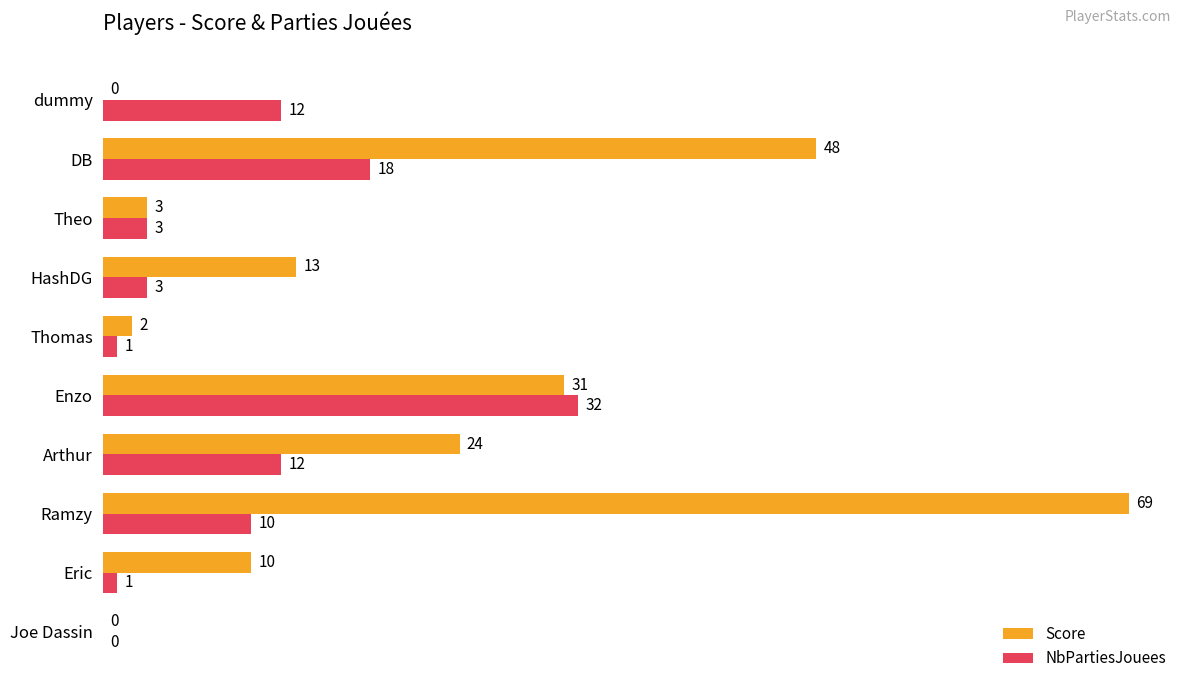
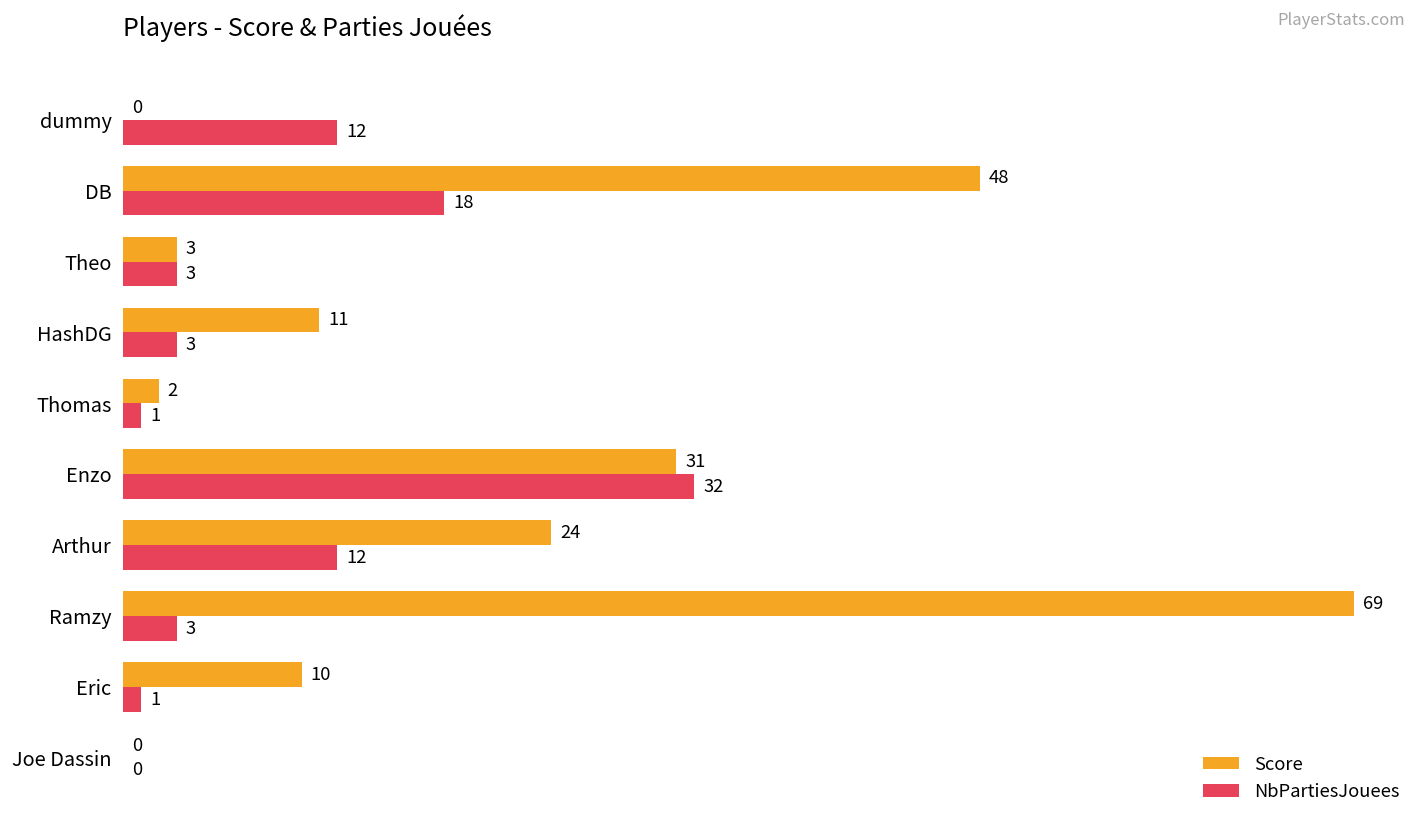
  {
    "Score": {
      "dummy": 0,
      "DB": 48,
      "Theo": 3,
-     "HashDG": 13,
+     "HashDG": 11,
      "Thomas": 2,
      "Enzo": 31,
      "Arthur": 24,
      "Ramzy": 69,
      "Eric": 10,
      "Joe Dassin": 0
    },
    "NbPartiesJouees": {
      "dummy": 12,
      "DB": 18,
      "Theo": 3,
      "HashDG": 3,
      "Thomas": 1,
      "Enzo": 32,
      "Arthur": 12,
-     "Ramzy": 10,
+     "Ramzy": 3,
      "Eric": 1,
      "Joe Dassin": 0
    }
  }
